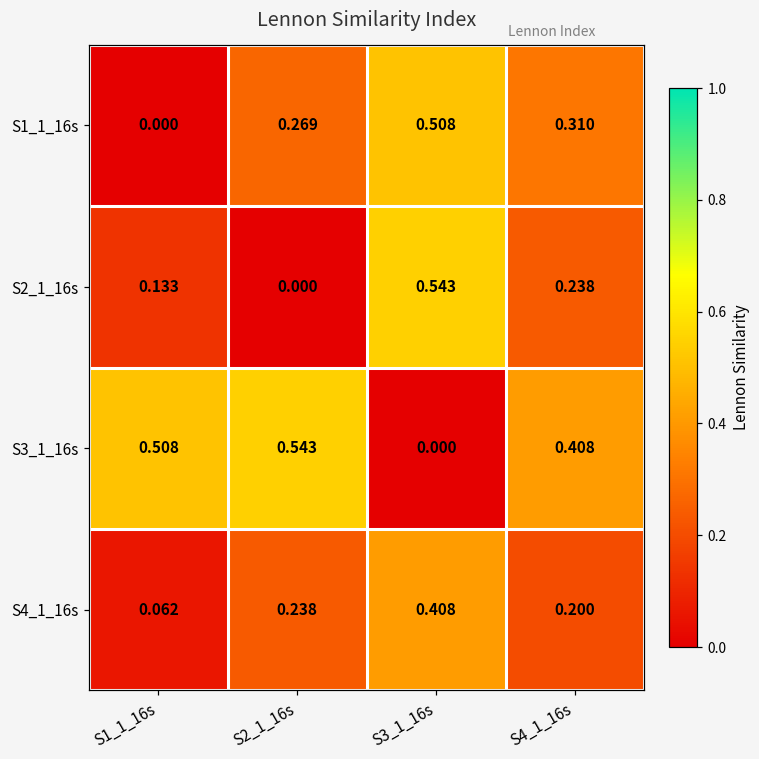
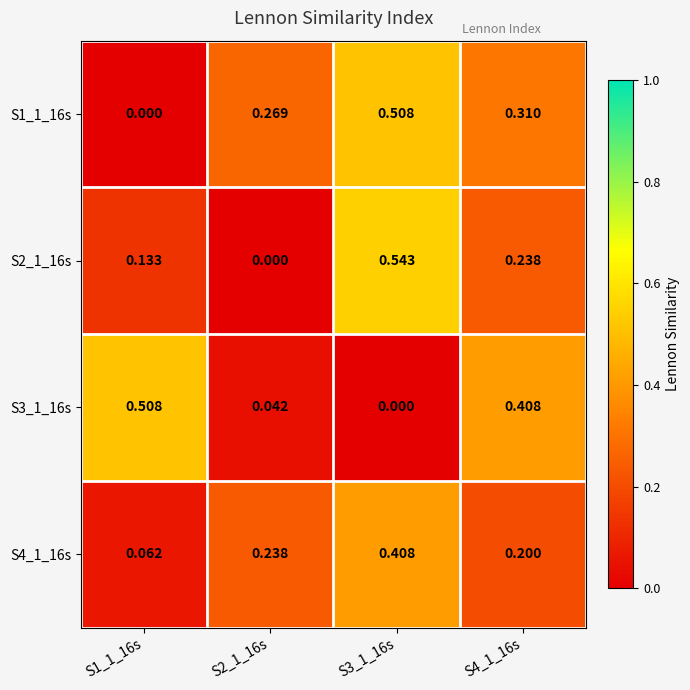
  {
    "S1_1_16s": {
      "S1_1_16s": 0.000,
      "S2_1_16s": 0.269,
      "S3_1_16s": 0.508,
      "S4_1_16s": 0.310
    },
    "S2_1_16s": {
      "S1_1_16s": 0.133,
      "S2_1_16s": 0.000,
      "S3_1_16s": 0.543,
      "S4_1_16s": 0.238
    },
    "S3_1_16s": {
      "S1_1_16s": 0.508,
-     "S2_1_16s": 0.543,
+     "S2_1_16s": 0.042,
      "S3_1_16s": 0.000,
      "S4_1_16s": 0.408
    },
    "S4_1_16s": {
      "S1_1_16s": 0.062,
      "S2_1_16s": 0.238,
      "S3_1_16s": 0.408,
      "S4_1_16s": 0.200
    }
  }
